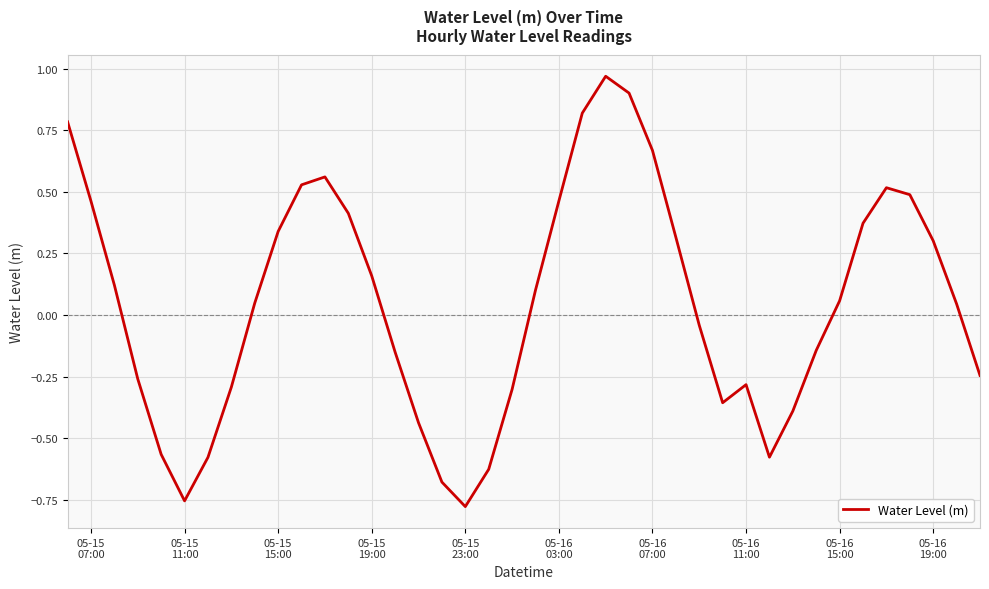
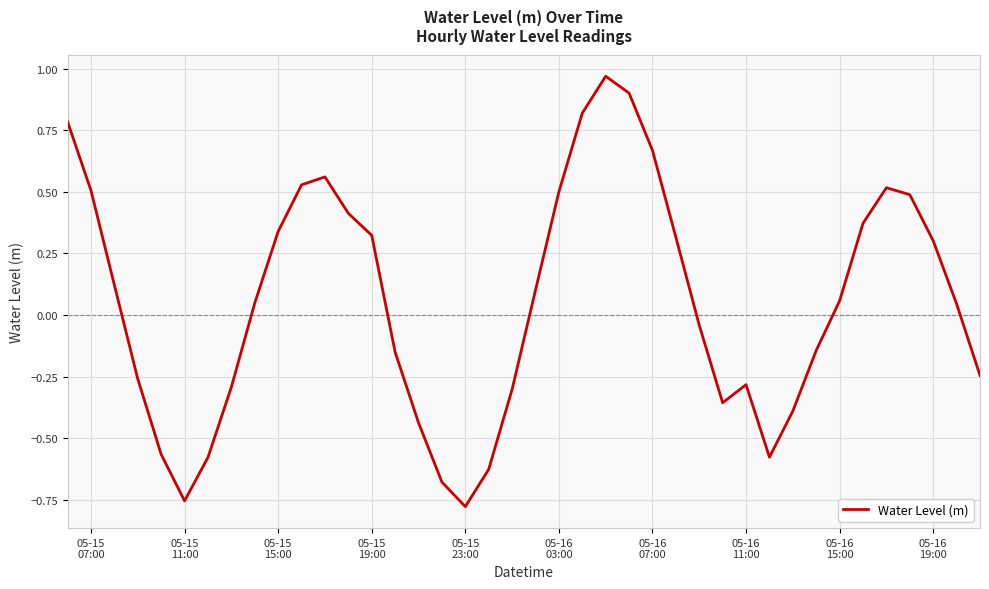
  {
-   "05-15 07:00": 0.46,
+   "05-15 07:00": 0.51,
    "05-15 11:00": -0.75,
    "05-15 15:00": 0.34,
-   "05-15 19:00": 0.16,
+   "05-15 19:00": 0.32,
    "05-15 23:00": -0.78,
-   "05-16 03:00": 0.46,
+   "05-16 03:00": 0.50,
    "05-16 07:00": 0.67,
    "05-16 11:00": -0.28,
    "05-16 15:00": 0.06,
    "05-16 19:00": 0.30
  }
